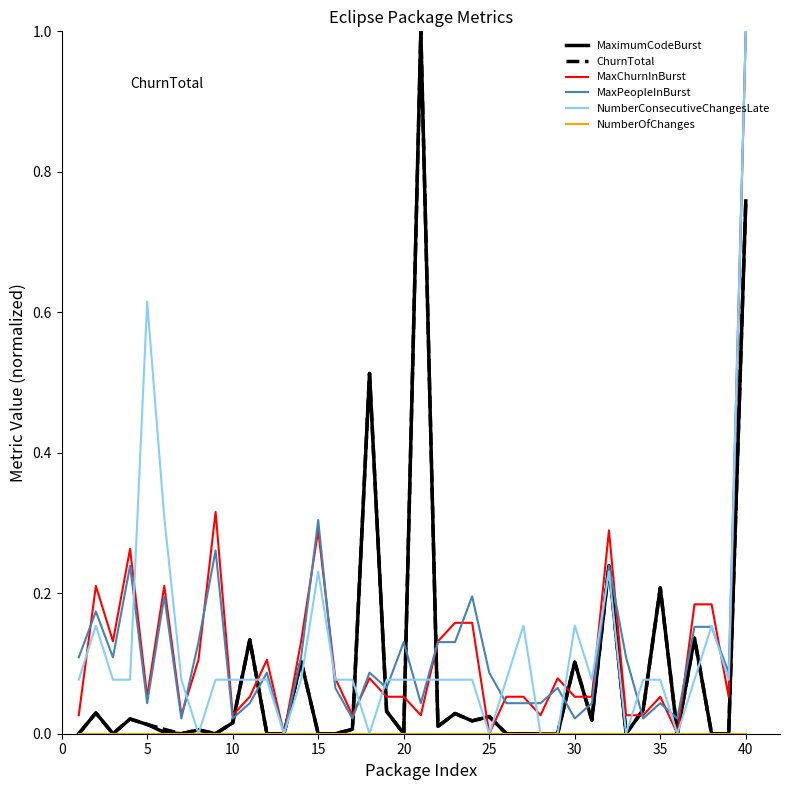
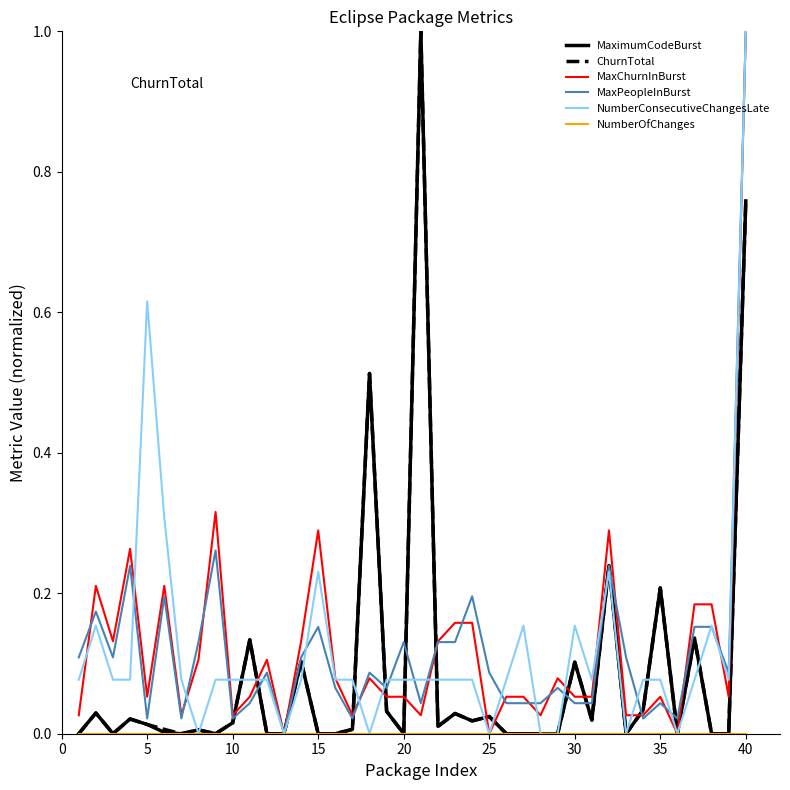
  {
    "MaxChurnInBurst": {
      "5": 0.05,
      "10": 0.03,
      "15": 0.29,
      "20": 0.05,
      "30": 0.05,
      "35": 0.05
    },
    "MaxPeopleInBurst": {
-     "5": 0.04,
+     "5": 0.02,
      "10": 0.02,
-     "15": 0.30,
+     "15": 0.15,
      "20": 0.13,
      "25": 0.09,
-     "30": 0.02,
+     "30": 0.04,
      "35": 0.04
    },
    "NumberConsecutiveChangesLate": {
      "5": 0.62,
      "10": 0.08,
      "15": 0.23,
      "20": 0.08,
      "30": 0.15,
      "35": 0.08
    },
    "NumberOfChanges": {
      "5": 0.00,
      "10": 0.00,
      "30": 0.00,
      "35": 0.00,
      "40": 0.00
    }
  }
